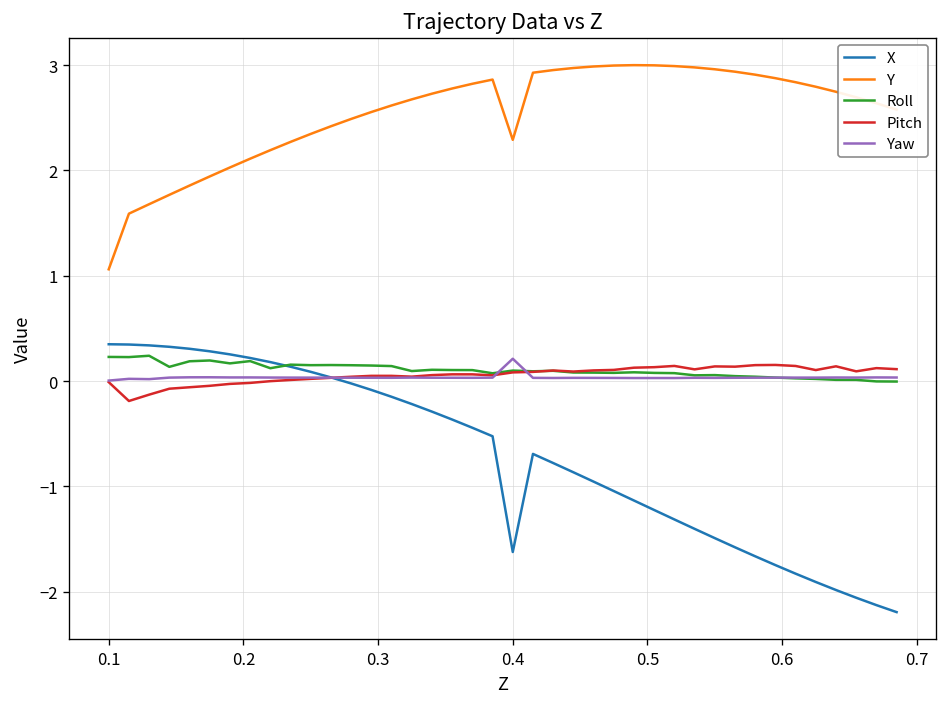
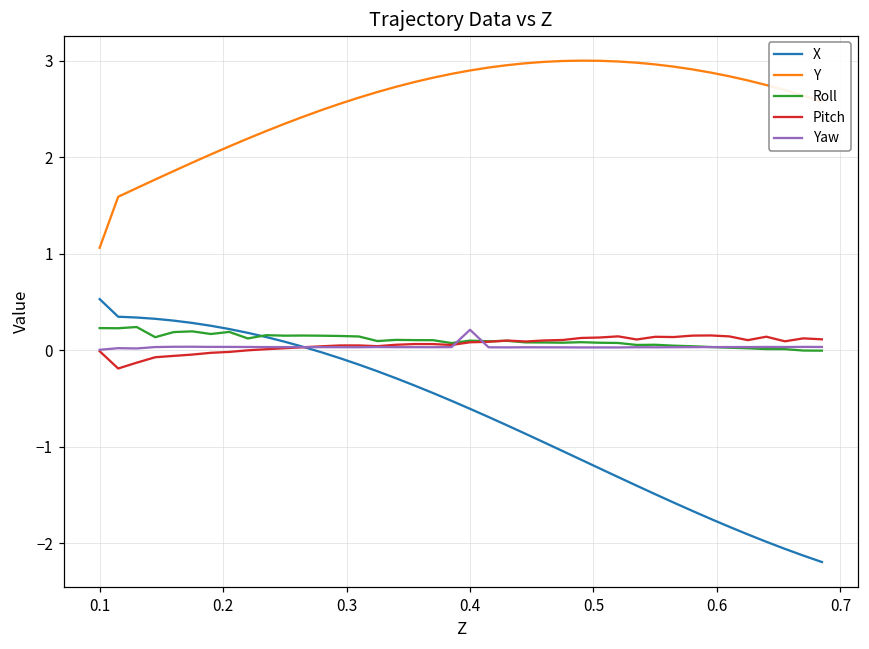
  {
    "X": {
-     "0.1": 0.4,
-     "0.4": -1.6
+     "0.1": 0.5,
+     "0.4": -0.6
    },
    "Y": {
      "0.1": 1.1,
-     "0.4": 2.3
+     "0.4": 2.9
    },
    "Roll": {
      "0.1": 0.2
    },
    "Yaw": {
      "0.4": 0.2
    }
  }
